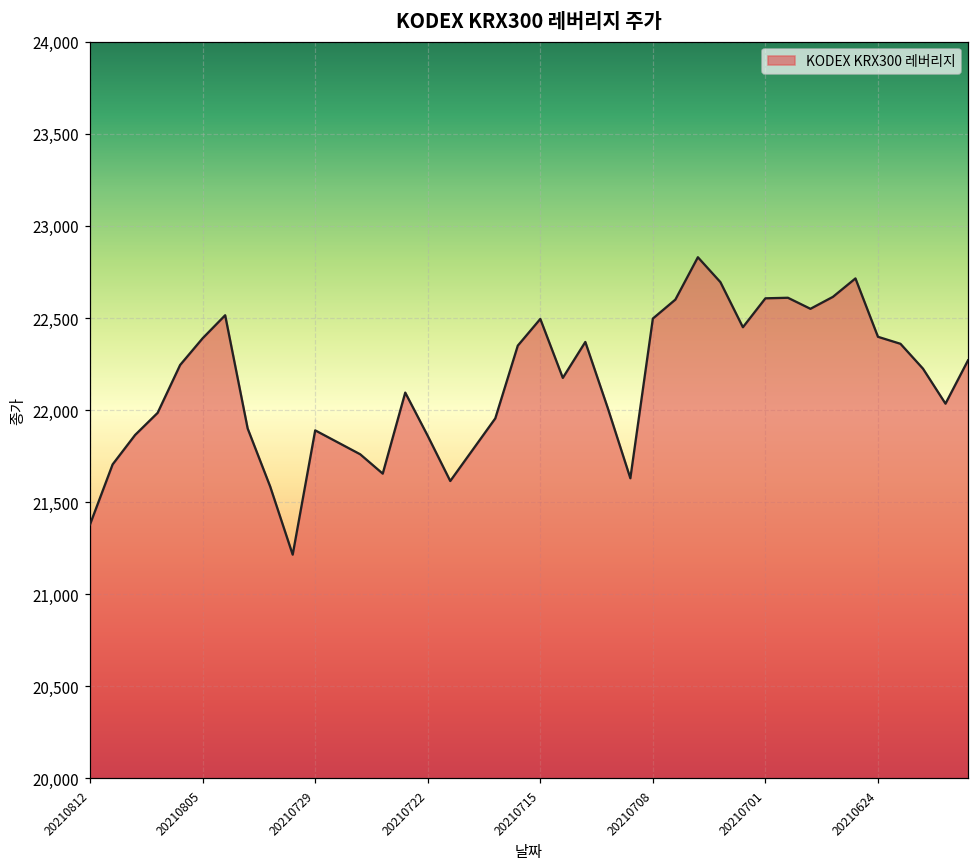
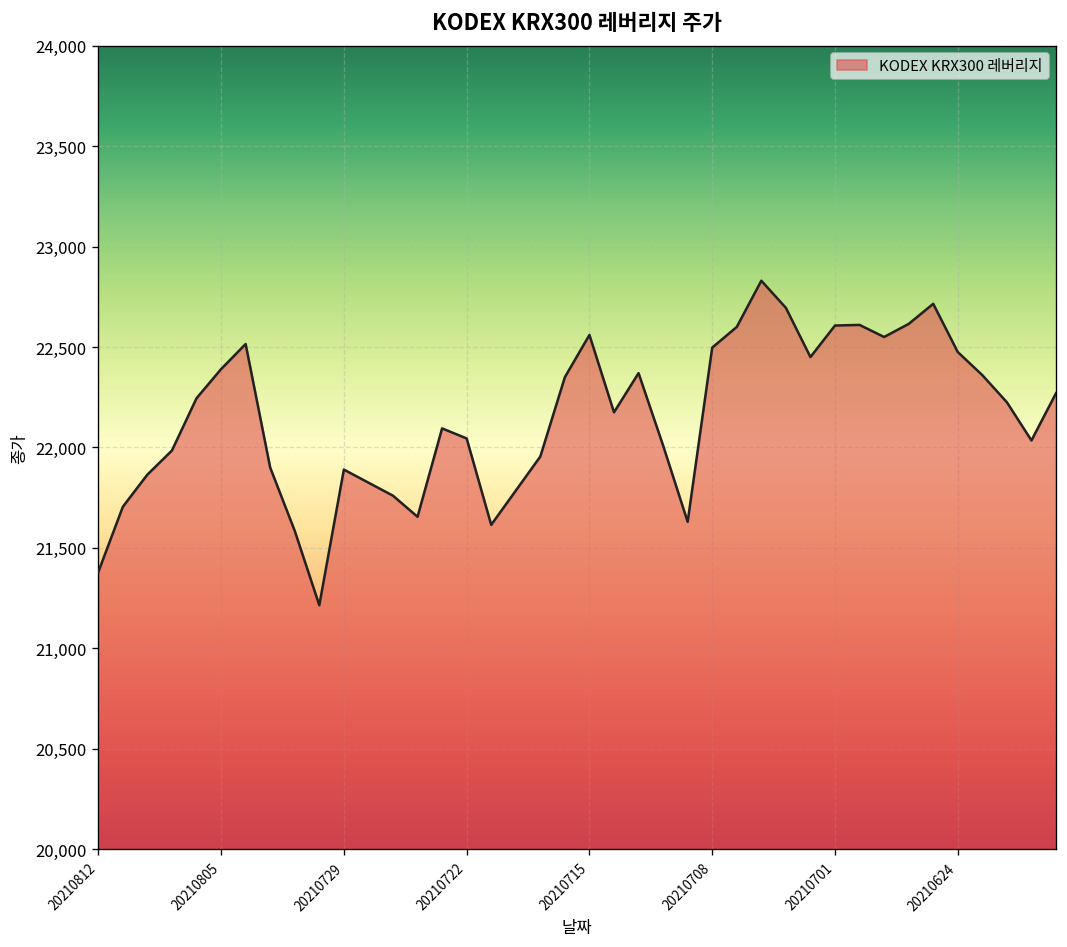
  {
    "20210812": "21,380",
    "20210805": "22,390",
    "20210729": "21,890",
-   "20210722": "21,860",
-   "20210715": "22,500",
+   "20210722": "22,050",
+   "20210715": "22,560",
    "20210708": "22,500",
    "20210701": "22,610",
-   "20210624": "22,400"
+   "20210624": "22,480"
  }
